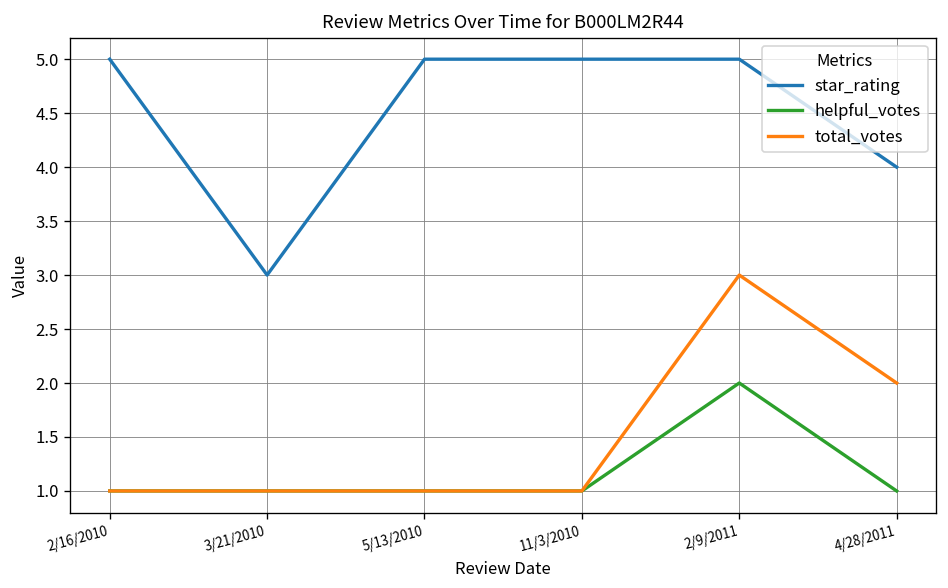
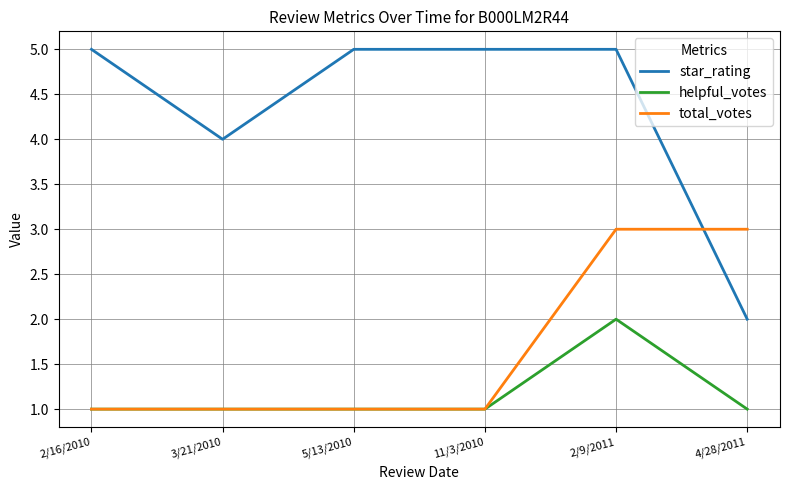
  {
    "star_rating": {
      "2/16/2010": 5,
-     "3/21/2010": 3,
+     "3/21/2010": 4,
      "5/13/2010": 5,
      "11/3/2010": 5,
      "2/9/2011": 5,
-     "4/28/2011": 4
+     "4/28/2011": 2
    },
    "helpful_votes": {
      "2/9/2011": 2,
      "4/28/2011": 1
    },
    "total_votes": {
      "2/9/2011": 3,
-     "4/28/2011": 2
+     "4/28/2011": 3
    }
  }
